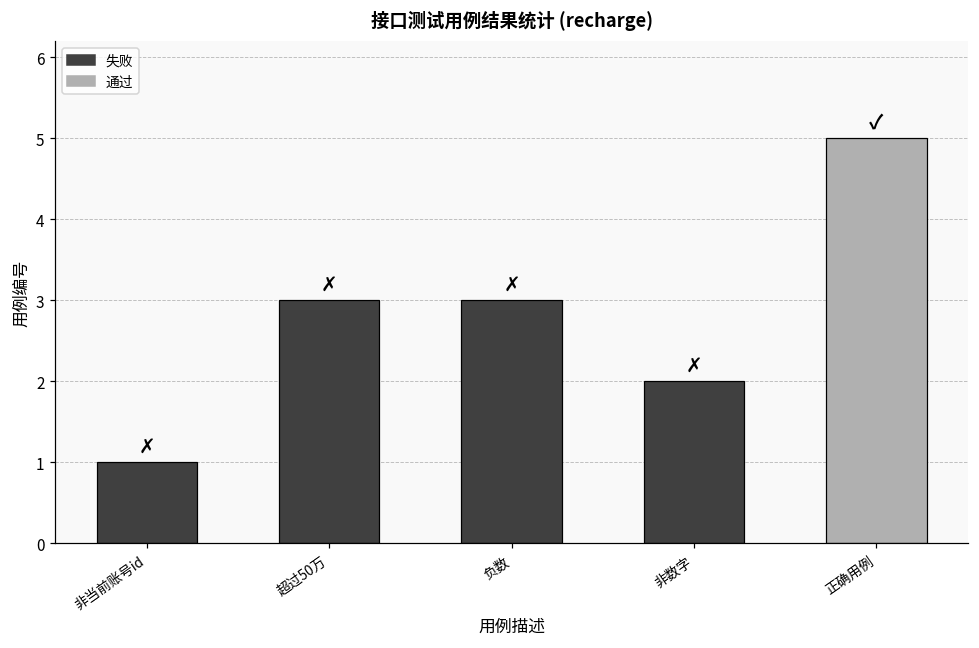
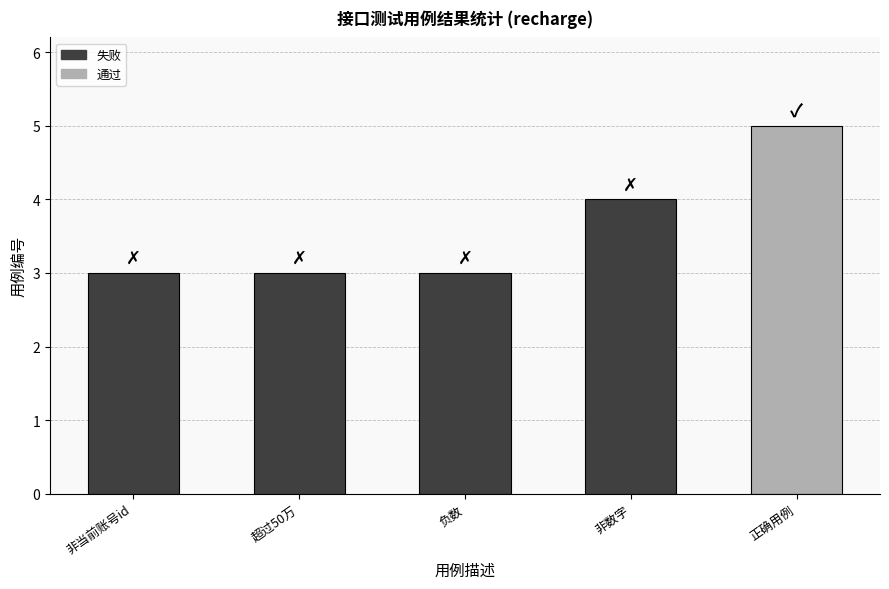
  {
-   "非当前账号id": 1,
+   "非当前账号id": 3,
    "超过50万": 3,
    "负数": 3,
-   "非数字": 2,
+   "非数字": 4,
    "正确用例": 5
  }
